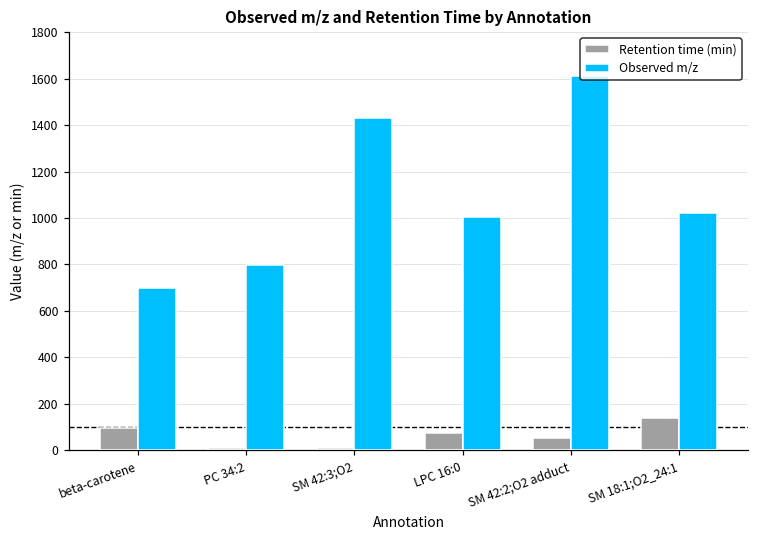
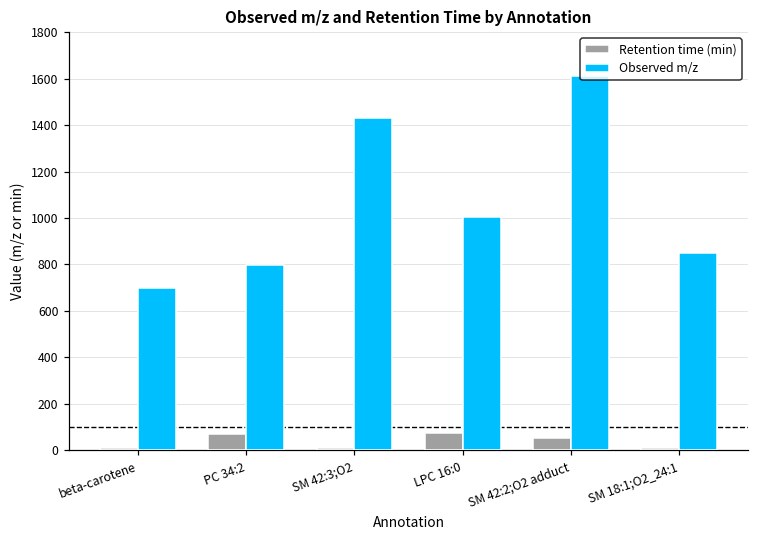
  {
    "Retention time (min)": {
-     "beta-carotene": 100,
-     "PC 34:2": 10,
+     "beta-carotene": 10,
+     "PC 34:2": 70,
      "LPC 16:0": 80,
      "SM 42:2;O2 adduct": 50,
-     "SM 18:1;O2_24:1": 140
+     "SM 18:1;O2_24:1": 10
    },
    "Observed m/z": {
      "beta-carotene": 700,
      "PC 34:2": 800,
      "SM 42:3;O2": 1430,
      "LPC 16:0": 1000,
-     "SM 18:1;O2_24:1": 1020
+     "SM 18:1;O2_24:1": 850
    }
  }
